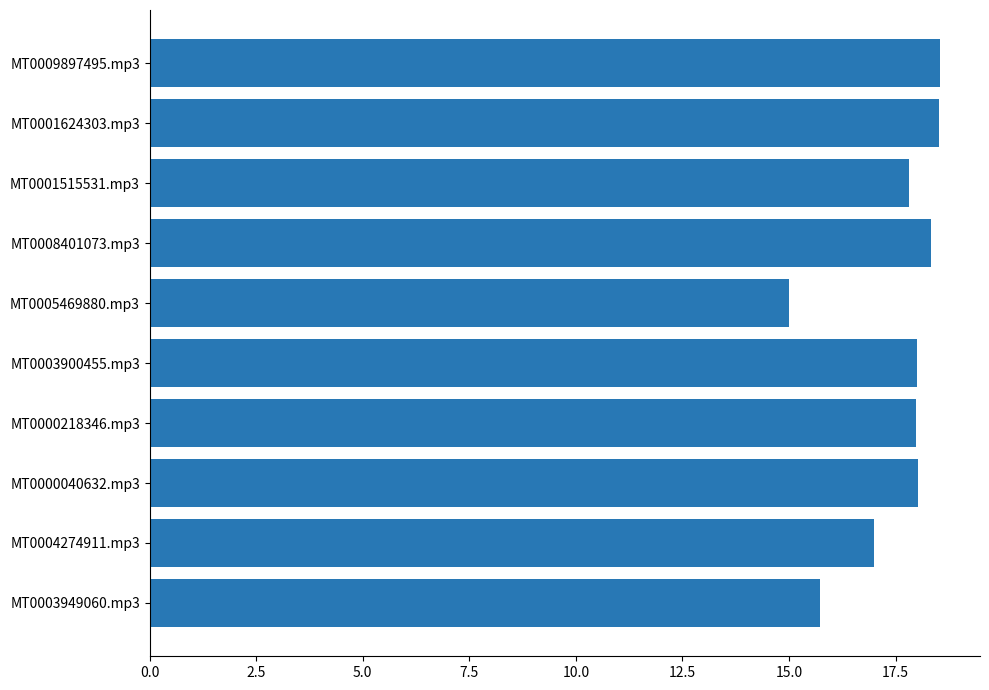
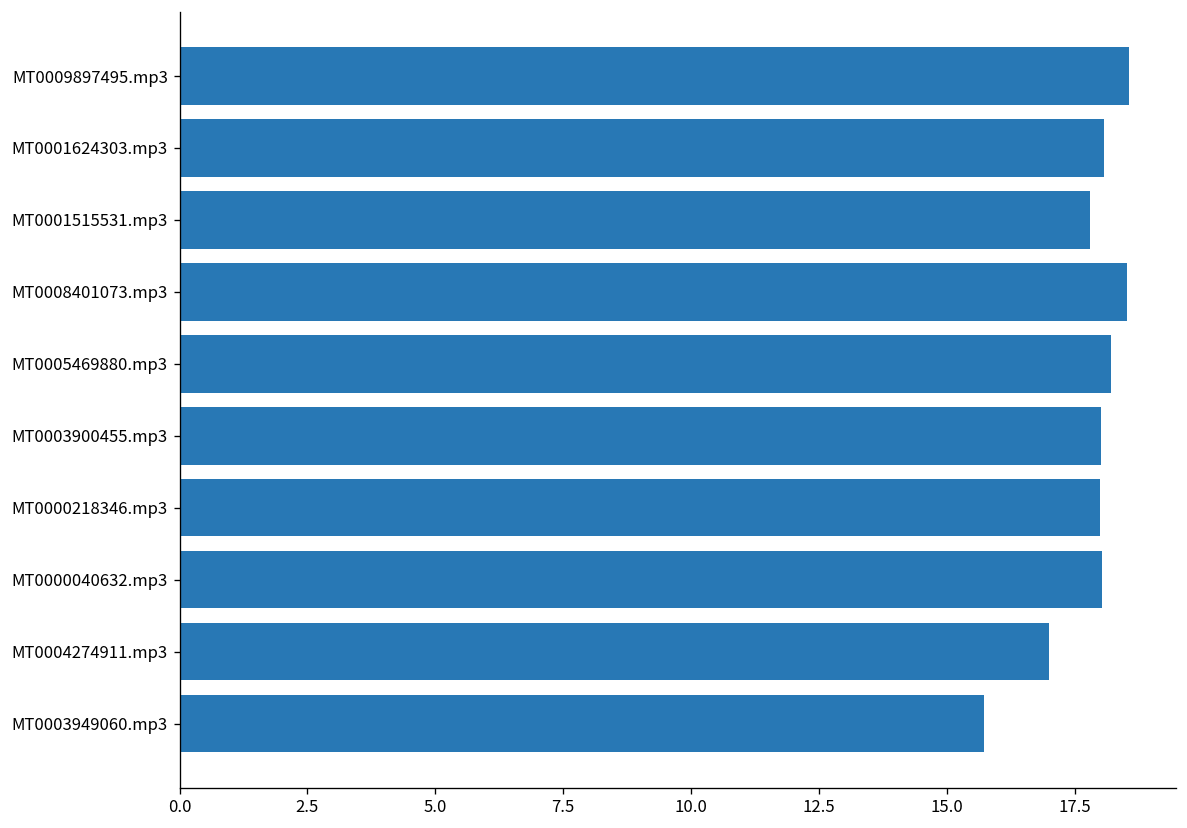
  {
    "MT0009897495.mp3": 18.6,
-   "MT0001624303.mp3": 18.5,
+   "MT0001624303.mp3": 18.1,
    "MT0001515531.mp3": 17.8,
-   "MT0008401073.mp3": 18.3,
-   "MT0005469880.mp3": 15.0,
+   "MT0008401073.mp3": 18.5,
+   "MT0005469880.mp3": 18.2,
    "MT0003900455.mp3": 18.0,
    "MT0000218346.mp3": 18.0,
    "MT0000040632.mp3": 18.0,
    "MT0004274911.mp3": 17.0,
    "MT0003949060.mp3": 15.7
  }
